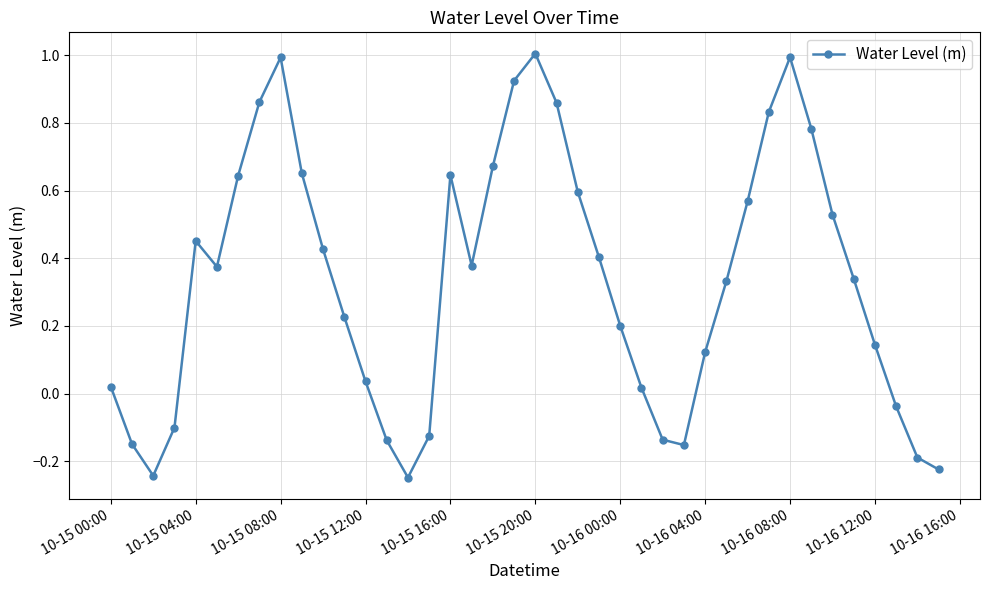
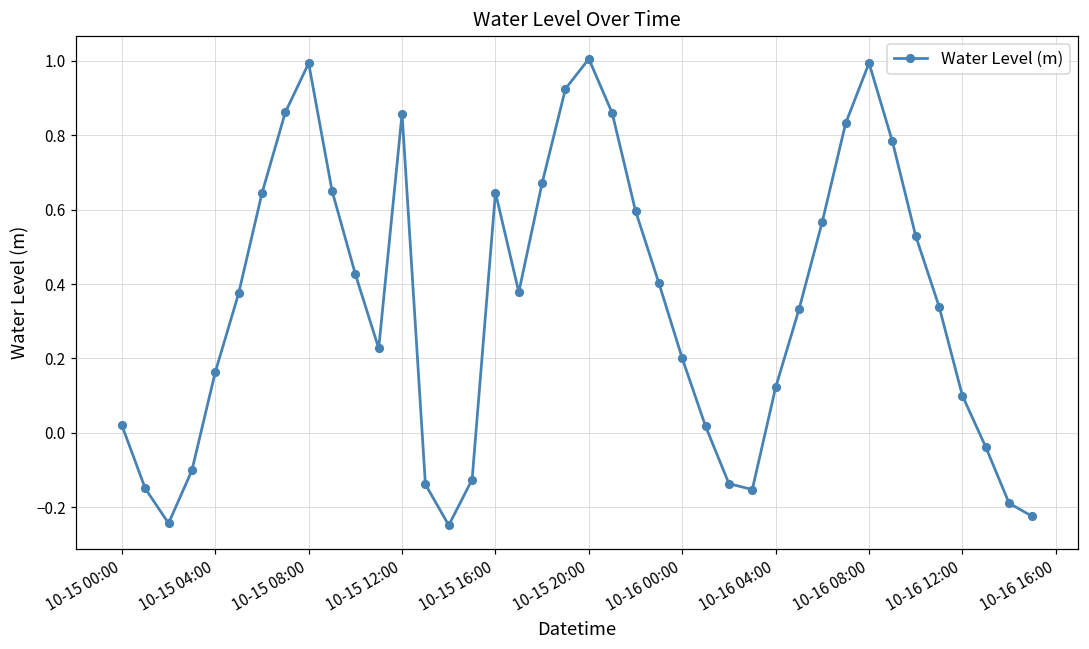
  {
    "10-15 00:00": 0.02,
-   "10-15 04:00": 0.45,
+   "10-15 04:00": 0.16,
    "10-15 08:00": 0.99,
-   "10-15 12:00": 0.04,
+   "10-15 12:00": 0.86,
    "10-15 16:00": 0.65,
    "10-15 20:00": 1.01,
    "10-16 00:00": 0.20,
    "10-16 04:00": 0.12,
    "10-16 08:00": 0.99,
-   "10-16 12:00": 0.14
+   "10-16 12:00": 0.10
  }
